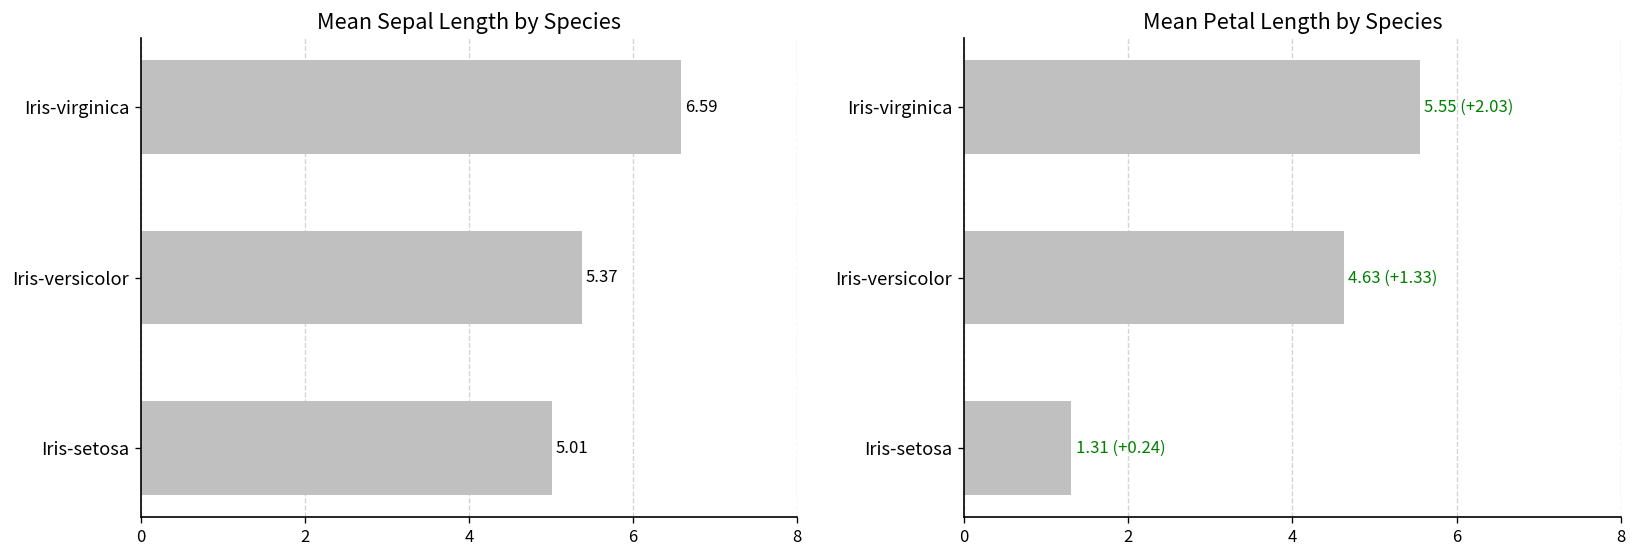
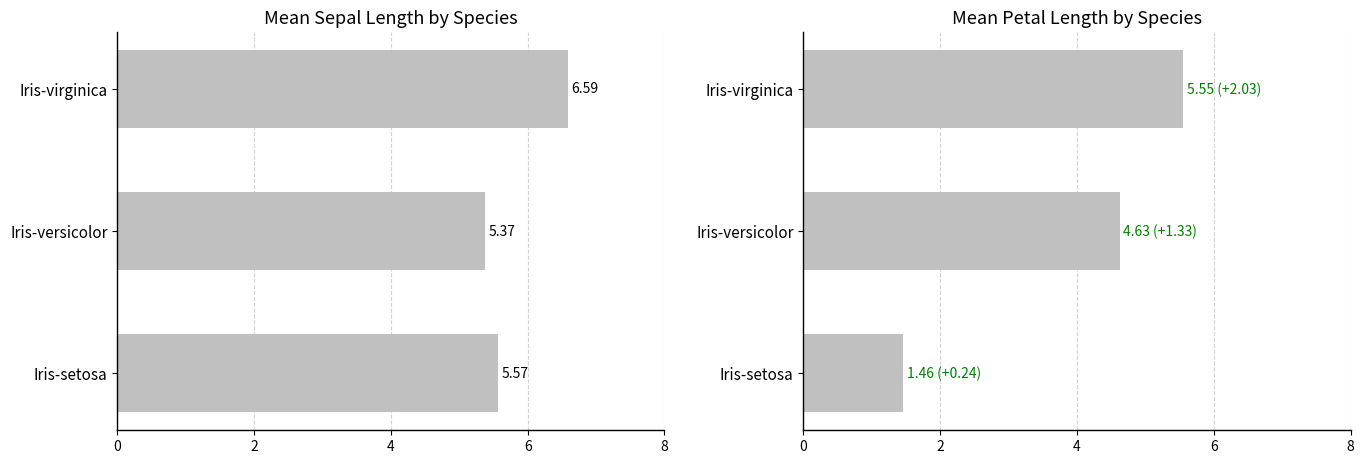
  {
    "Mean Sepal Length by Species": {
      "Iris-virginica": 6.59,
      "Iris-versicolor": 5.37,
-     "Iris-setosa": 5.01
+     "Iris-setosa": 5.57
    },
    "Mean Petal Length by Species": {
      "Iris-virginica": 5.55,
      "Iris-versicolor": 4.63,
-     "Iris-setosa": 1.31
+     "Iris-setosa": 1.46
    }
  }
